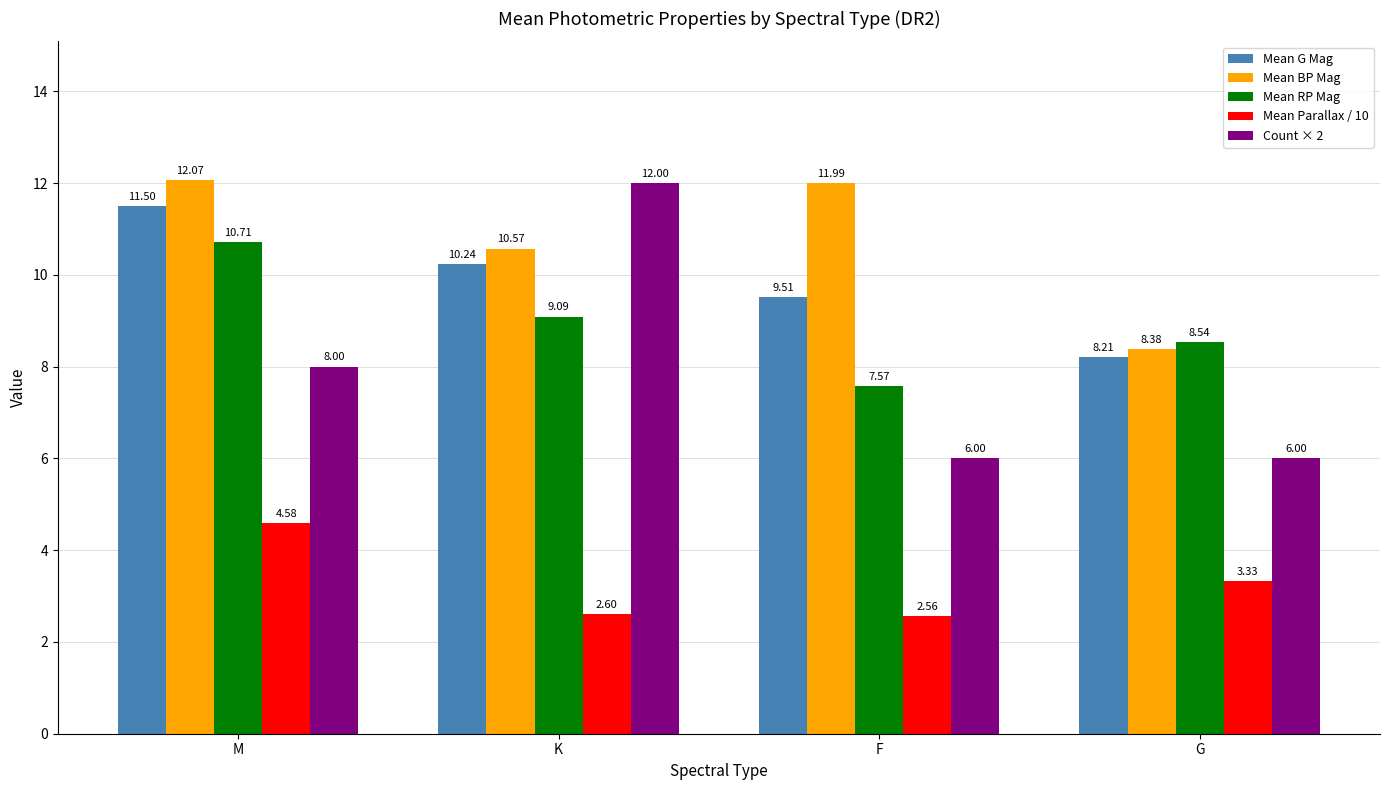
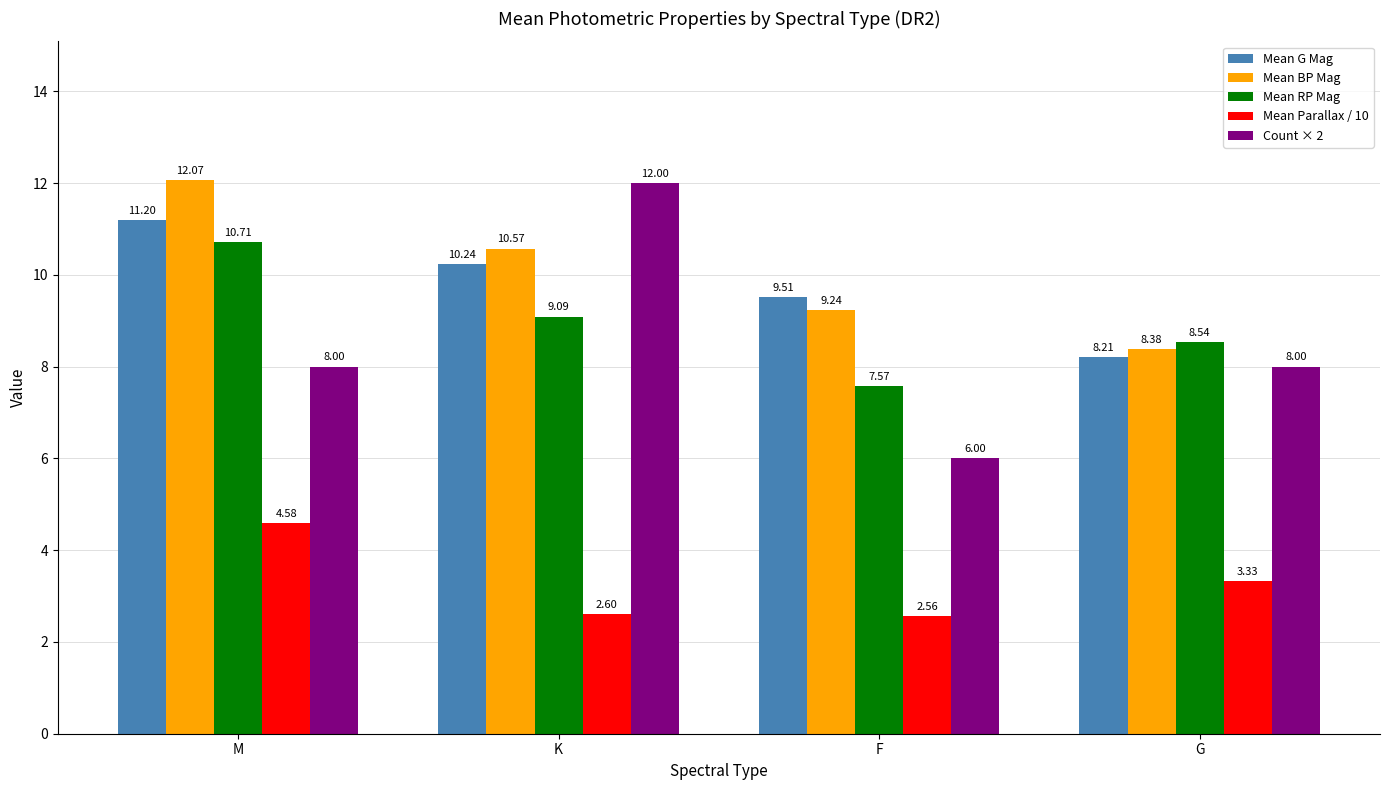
  {
    "Mean G Mag": {
-     "M": 11.50,
+     "M": 11.20,
      "K": 10.24,
      "F": 9.51,
      "G": 8.21
    },
    "Mean BP Mag": {
      "M": 12.07,
      "K": 10.57,
-     "F": 11.99,
+     "F": 9.24,
      "G": 8.38
    },
    "Mean RP Mag": {
      "M": 10.71,
      "K": 9.09,
      "F": 7.57,
      "G": 8.54
    },
    "Mean Parallax / 10": {
      "M": 4.58,
      "K": 2.60,
      "F": 2.56,
      "G": 3.33
    },
    "Count × 2": {
      "M": 8.00,
      "K": 12.00,
      "F": 6.00,
-     "G": 6.00
+     "G": 8.00
    }
  }
